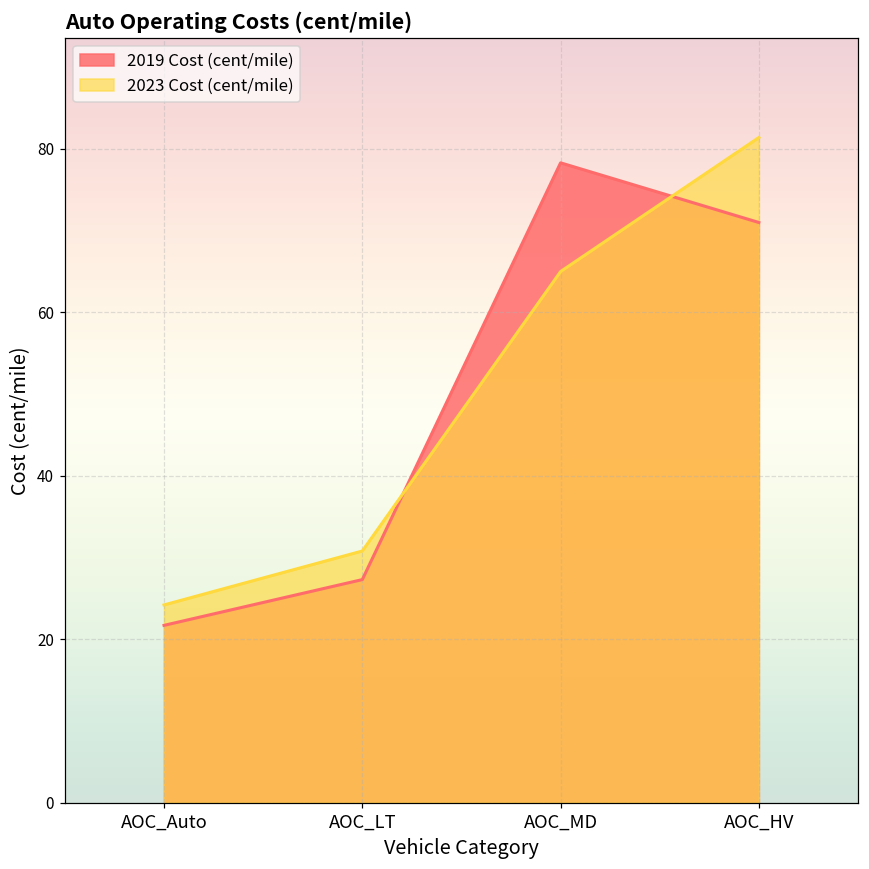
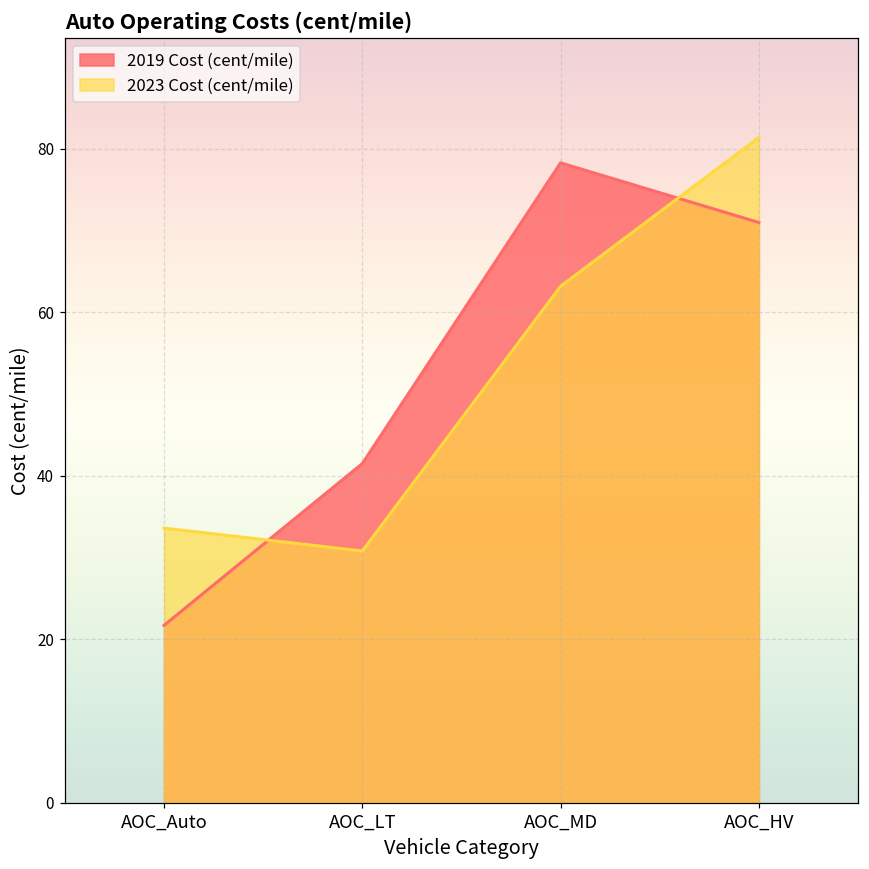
  {
    "2019 Cost (cent/mile)": {
      "AOC_Auto": 22,
-     "AOC_LT": 27,
+     "AOC_LT": 42,
      "AOC_MD": 78,
      "AOC_HV": 71
    },
    "2023 Cost (cent/mile)": {
-     "AOC_Auto": 24,
+     "AOC_Auto": 34,
      "AOC_LT": 31,
-     "AOC_MD": 65,
+     "AOC_MD": 63,
      "AOC_HV": 81
    }
  }
